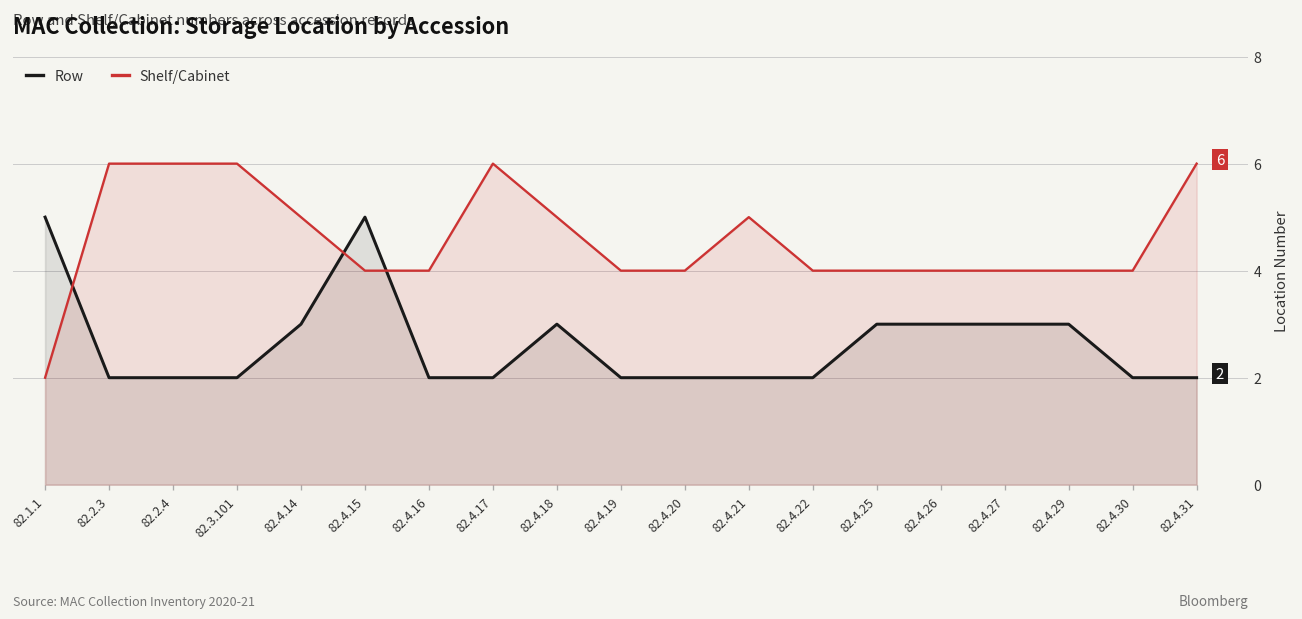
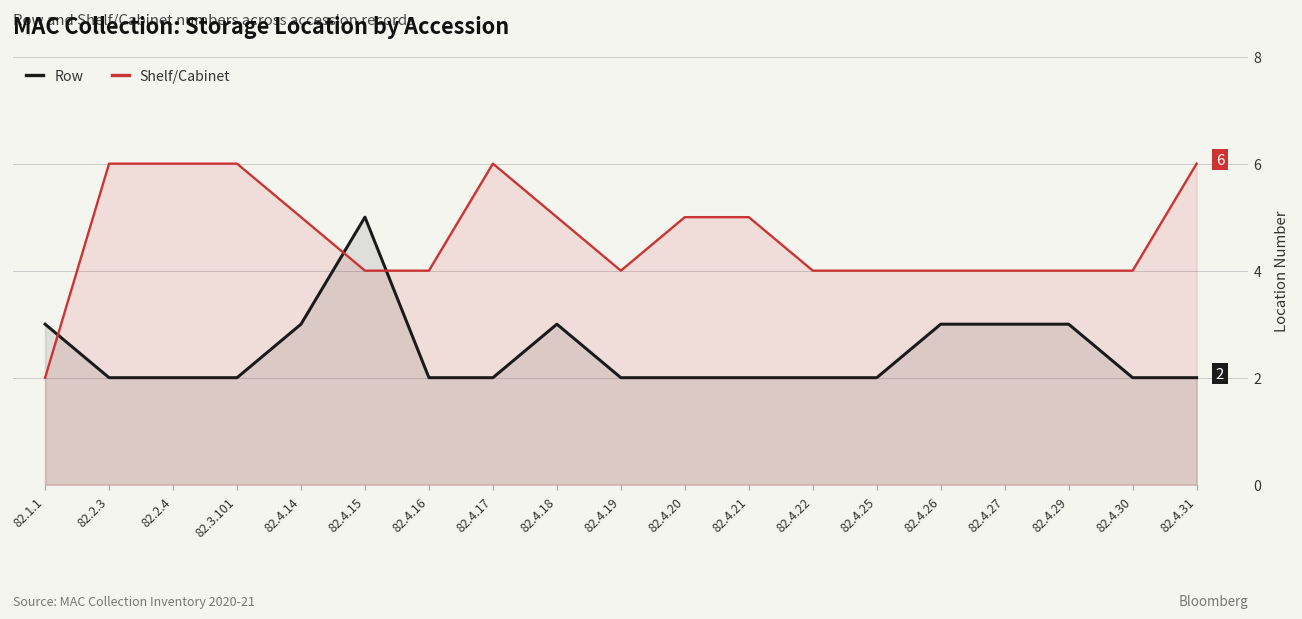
  {
    "Row": {
-     "82.1.1": 5,
+     "82.1.1": 3,
      "82.2.3": 2,
      "82.2.4": 2,
      "82.3.101": 2,
      "82.4.14": 3,
      "82.4.15": 5,
      "82.4.16": 2,
      "82.4.17": 2,
      "82.4.18": 3,
      "82.4.19": 2,
      "82.4.20": 2,
      "82.4.21": 2,
      "82.4.22": 2,
-     "82.4.25": 3,
+     "82.4.25": 2,
      "82.4.26": 3,
      "82.4.27": 3,
      "82.4.29": 3,
      "82.4.30": 2
    },
    "Shelf/Cabinet": {
      "82.1.1": 2,
      "82.2.3": 6,
      "82.2.4": 6,
      "82.3.101": 6,
      "82.4.14": 5,
      "82.4.15": 4,
      "82.4.16": 4,
      "82.4.17": 6,
      "82.4.18": 5,
      "82.4.19": 4,
-     "82.4.20": 4,
+     "82.4.20": 5,
      "82.4.21": 5,
      "82.4.22": 4,
      "82.4.25": 4,
      "82.4.26": 4,
      "82.4.27": 4,
      "82.4.29": 4,
      "82.4.30": 4
    }
  }
